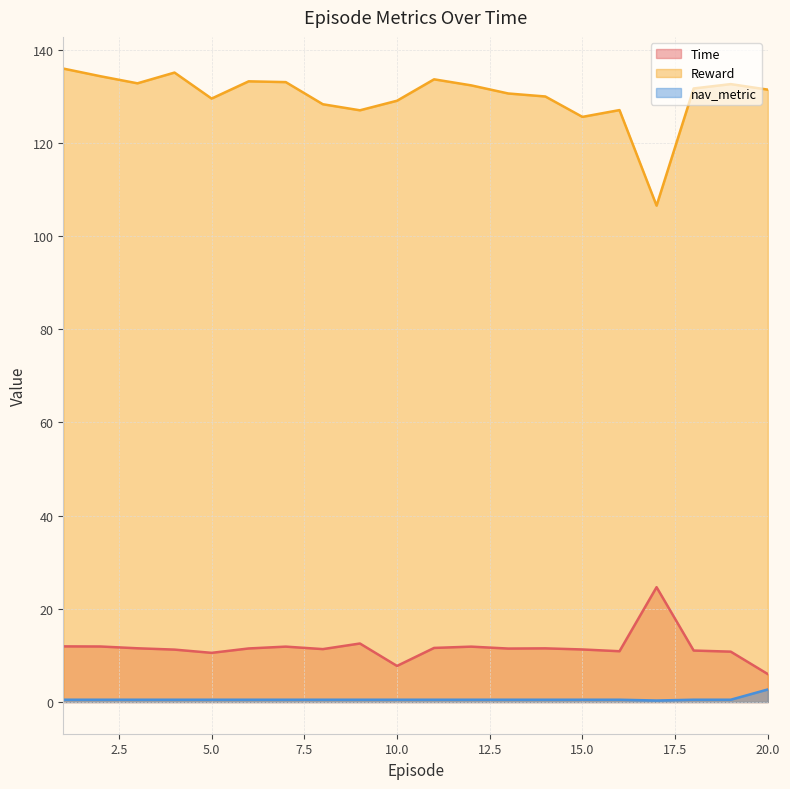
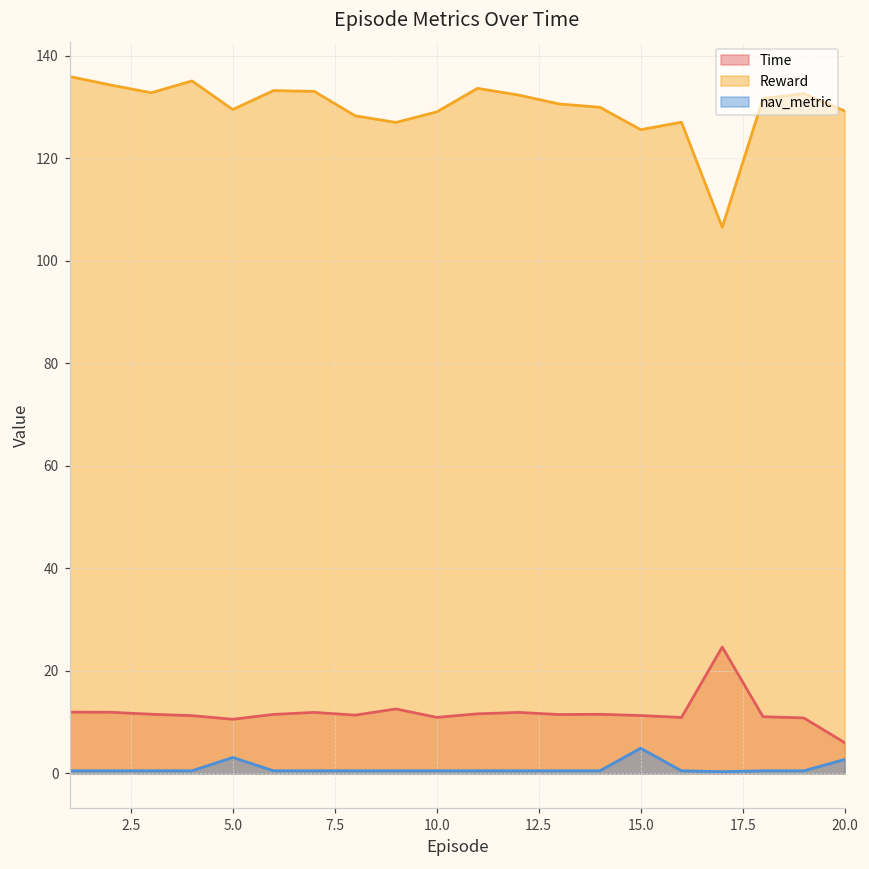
  {
    "Time": {
      "5.0": 11,
-     "10.0": 8,
+     "10.0": 11,
      "15.0": 11,
      "20.0": 6
    },
    "Reward": {
      "5.0": 130,
      "10.0": 129,
      "15.0": 126,
-     "20.0": 131
+     "20.0": 129
    },
    "nav_metric": {
-     "5.0": 1,
+     "5.0": 3,
      "10.0": 1,
-     "15.0": 1,
+     "15.0": 5,
      "20.0": 3
    }
  }
